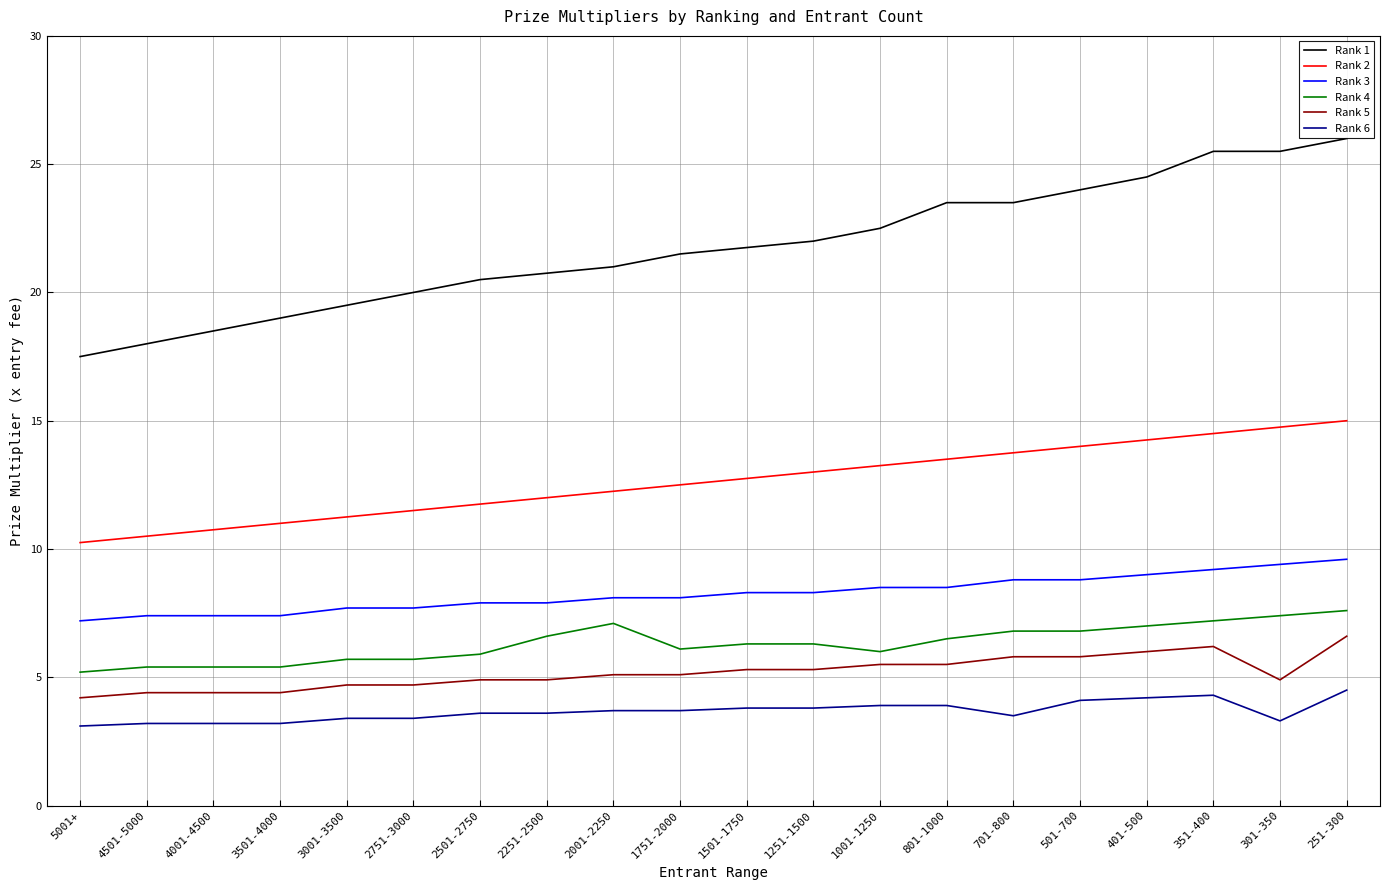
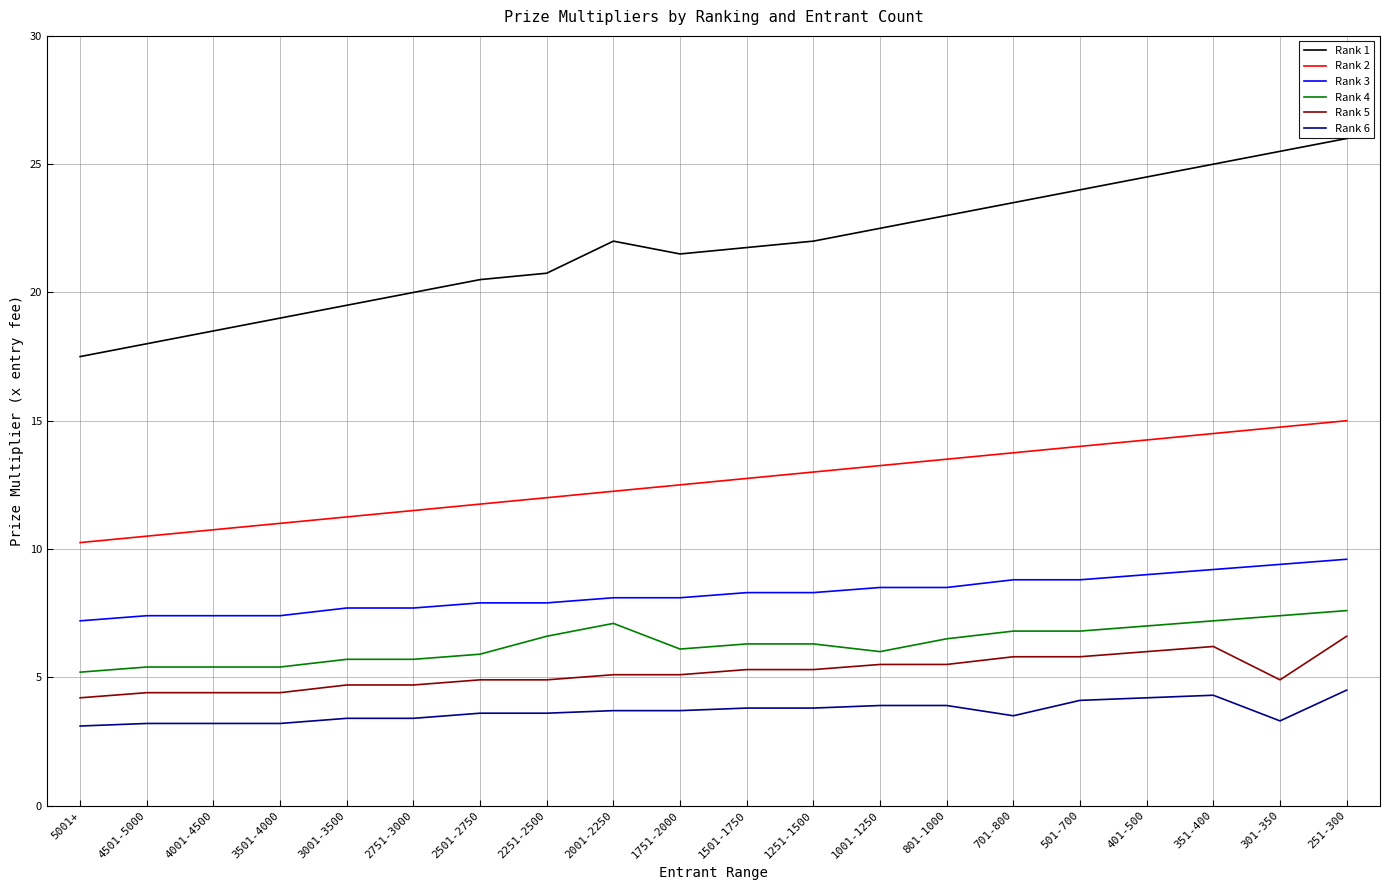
  {
    "Rank 1": {
      "5001+": 17.5,
      "4501-5000": 18.0,
      "4001-4500": 18.5,
      "3501-4000": 19.0,
      "3001-3500": 19.5,
      "2751-3000": 20.0,
      "2501-2750": 20.5,
      "2251-2500": 20.8,
-     "2001-2250": 21,
+     "2001-2250": 22,
      "1751-2000": 21.5,
      "1501-1750": 21.8,
      "1251-1500": 22.0,
      "1001-1250": 22.5,
-     "801-1000": 23.5,
+     "801-1000": 23.0,
      "701-800": 23.5,
      "501-700": 24.0,
      "401-500": 24.5,
-     "351-400": 25.5,
+     "351-400": 25.0,
      "301-350": 25.5,
      "251-300": 26.0
    },
    "Rank 2": {
      "5001+": 10.3,
      "4501-5000": 10.5,
      "4001-4500": 10.8,
      "3501-4000": 11.0,
      "3001-3500": 11.3,
      "2751-3000": 11.5,
      "2501-2750": 11.8,
      "2251-2500": 12.0,
      "2001-2250": 12.3,
      "1751-2000": 12.5,
      "1501-1750": 12.8,
      "1251-1500": 13.0,
      "1001-1250": 13.3,
      "801-1000": 13.5,
      "701-800": 13.8,
      "501-700": 14.0,
      "401-500": 14.3,
      "351-400": 14.5,
      "301-350": 14.8,
      "251-300": 15.0
    },
    "Rank 3": {
      "5001+": 7.2,
      "4501-5000": 7.4,
      "4001-4500": 7.4,
      "3501-4000": 7.4,
      "3001-3500": 7.7,
      "2751-3000": 7.7,
      "2501-2750": 7.9,
      "2251-2500": 7.9,
      "2001-2250": 8.1,
      "1751-2000": 8.1,
      "1501-1750": 8.3,
      "1251-1500": 8.3,
      "1001-1250": 8.5,
      "801-1000": 8.5,
      "701-800": 8.8,
      "501-700": 8.8,
      "401-500": 9.0,
      "351-400": 9.2,
      "301-350": 9.4,
      "251-300": 9.6
    },
    "Rank 4": {
      "5001+": 5.2,
      "4501-5000": 5.4,
      "4001-4500": 5.4,
      "3501-4000": 5.4,
      "3001-3500": 5.7,
      "2751-3000": 5.7,
      "2501-2750": 5.9,
      "2251-2500": 6.6,
      "2001-2250": 7.1,
      "1751-2000": 6.1,
      "1501-1750": 6.3,
      "1251-1500": 6.3,
      "1001-1250": 6.0,
      "801-1000": 6.5,
      "701-800": 6.8,
      "501-700": 6.8,
      "401-500": 7.0,
      "351-400": 7.2,
      "301-350": 7.4,
      "251-300": 7.6
    },
    "Rank 5": {
      "5001+": 4.2,
      "4501-5000": 4.4,
      "4001-4500": 4.4,
      "3501-4000": 4.4,
      "3001-3500": 4.7,
      "2751-3000": 4.7,
      "2501-2750": 4.9,
      "2251-2500": 4.9,
      "2001-2250": 5.1,
      "1751-2000": 5.1,
      "1501-1750": 5.3,
      "1251-1500": 5.3,
      "1001-1250": 5.5,
      "801-1000": 5.5,
      "701-800": 5.8,
      "501-700": 5.8,
      "401-500": 6.0,
      "351-400": 6.2,
      "301-350": 4.9,
      "251-300": 6.6
    },
    "Rank 6": {
      "5001+": 3.1,
      "4501-5000": 3.2,
      "4001-4500": 3.2,
      "3501-4000": 3.2,
      "3001-3500": 3.4,
      "2751-3000": 3.4,
      "2501-2750": 3.6,
      "2251-2500": 3.6,
      "2001-2250": 3.7,
      "1751-2000": 3.7,
      "1501-1750": 3.8,
      "1251-1500": 3.8,
      "1001-1250": 3.9,
      "801-1000": 3.9,
      "701-800": 3.5,
      "501-700": 4.1,
      "401-500": 4.2,
      "351-400": 4.3,
      "301-350": 3.3,
      "251-300": 4.5
    }
  }
